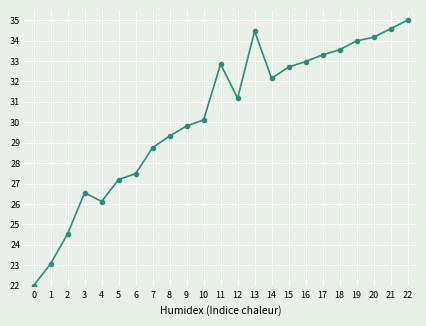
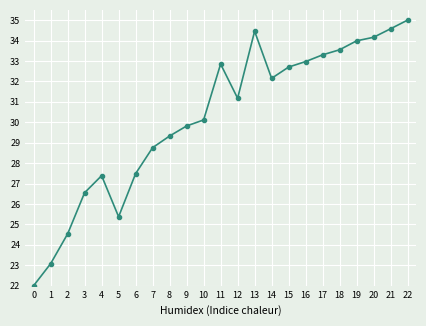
  {
    "0": 22.0,
    "1": 23.1,
    "2": 24.5,
    "3": 26.6,
-   "4": 26.1,
-   "5": 27.2,
+   "4": 27.4,
+   "5": 25.4,
    "6": 27.5,
    "7": 28.8,
    "8": 29.3,
    "9": 29.8,
    "10": 30.1,
    "11": 32.8,
    "12": 31.2,
    "13": 34.5,
    "14": 32.1,
    "15": 32.7,
    "16": 33.0,
    "17": 33.3,
    "18": 33.5,
    "19": 34.0,
    "20": 34.2,
    "21": 34.6,
    "22": 35.0
  }
